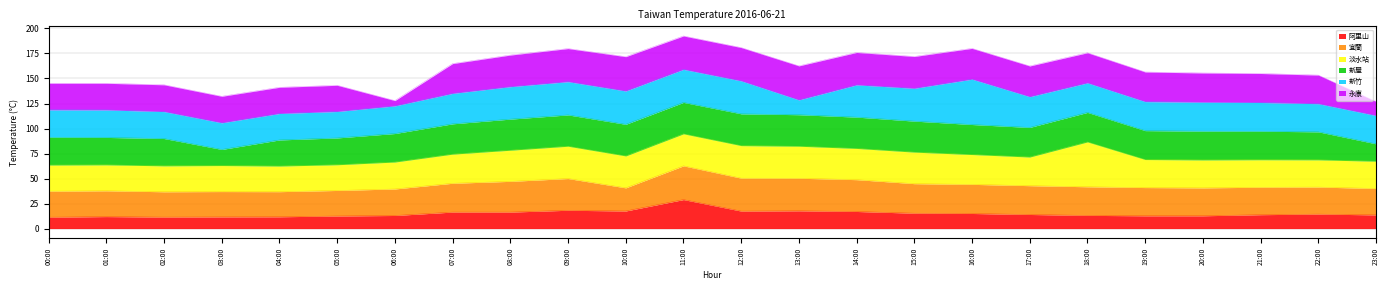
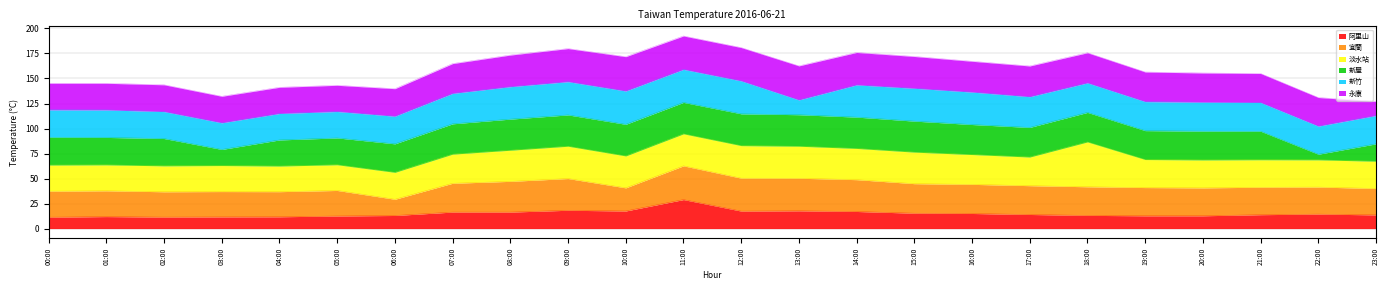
  {
    "阿里山": {
      "00:00": 11,
      "01:00": 12,
      "02:00": 12,
      "03:00": 12,
      "04:00": 12,
      "05:00": 13,
      "06:00": 13,
      "07:00": 17,
      "08:00": 17,
      "09:00": 18,
      "10:00": 18,
      "11:00": 29,
      "12:00": 18,
      "13:00": 18,
      "14:00": 17,
      "15:00": 15,
      "16:00": 15,
      "17:00": 14,
      "18:00": 13,
      "19:00": 13,
      "20:00": 13,
      "21:00": 14,
      "22:00": 15,
      "23:00": 14
    },
    "宜蘭": {
      "00:00": 26,
      "01:00": 26,
      "02:00": 25,
      "03:00": 25,
      "04:00": 25,
      "05:00": 26,
-     "06:00": 27,
+     "06:00": 16,
      "07:00": 29,
      "08:00": 31,
      "09:00": 32,
      "10:00": 23,
      "11:00": 34,
      "12:00": 33,
      "13:00": 33,
      "14:00": 32,
      "15:00": 30,
      "16:00": 29,
      "17:00": 29,
      "18:00": 29,
      "19:00": 28,
      "20:00": 28,
      "21:00": 27,
      "22:00": 27,
      "23:00": 26
    },
    "淡水站": {
      "00:00": 26,
      "01:00": 26,
      "02:00": 26,
      "03:00": 26,
      "04:00": 26,
      "05:00": 26,
      "06:00": 27,
      "07:00": 29,
      "08:00": 31,
      "09:00": 32,
      "10:00": 32,
      "11:00": 32,
      "12:00": 33,
      "13:00": 32,
      "14:00": 31,
      "15:00": 32,
      "16:00": 30,
      "17:00": 29,
      "18:00": 45,
      "19:00": 28,
      "20:00": 28,
      "21:00": 28,
      "22:00": 27,
      "23:00": 27
    },
    "新屋": {
      "00:00": 28,
      "01:00": 27,
      "02:00": 27,
      "03:00": 16,
      "04:00": 26,
      "05:00": 27,
      "06:00": 28,
      "07:00": 30,
      "08:00": 31,
      "09:00": 31,
      "10:00": 32,
      "11:00": 31,
      "12:00": 32,
      "13:00": 32,
      "14:00": 31,
      "15:00": 31,
      "16:00": 30,
      "17:00": 30,
      "18:00": 30,
      "19:00": 29,
      "20:00": 29,
      "21:00": 29,
-     "22:00": 28,
+     "22:00": 6,
      "23:00": 17
    },
    "新竹": {
      "00:00": 27,
      "01:00": 28,
      "02:00": 27,
      "03:00": 27,
      "04:00": 26,
      "05:00": 26,
      "06:00": 28,
      "07:00": 30,
      "08:00": 32,
      "09:00": 33,
      "10:00": 33,
      "11:00": 33,
      "12:00": 33,
      "13:00": 15,
      "14:00": 32,
      "15:00": 33,
-     "16:00": 45,
+     "16:00": 32,
      "17:00": 31,
      "18:00": 30,
      "19:00": 29,
      "20:00": 29,
      "21:00": 29,
      "22:00": 28,
      "23:00": 28
    },
    "永康": {
      "00:00": 27,
      "01:00": 27,
      "02:00": 27,
      "03:00": 27,
      "04:00": 26,
      "05:00": 26,
-     "06:00": 5,
+     "06:00": 28,
      "07:00": 30,
      "08:00": 32,
      "09:00": 33,
      "10:00": 34,
      "11:00": 33,
      "12:00": 33,
      "13:00": 34,
      "14:00": 32,
      "15:00": 32,
      "16:00": 31,
      "17:00": 31,
      "18:00": 30,
      "19:00": 30,
      "20:00": 29,
      "21:00": 29,
      "22:00": 29,
      "23:00": 14
    }
  }
